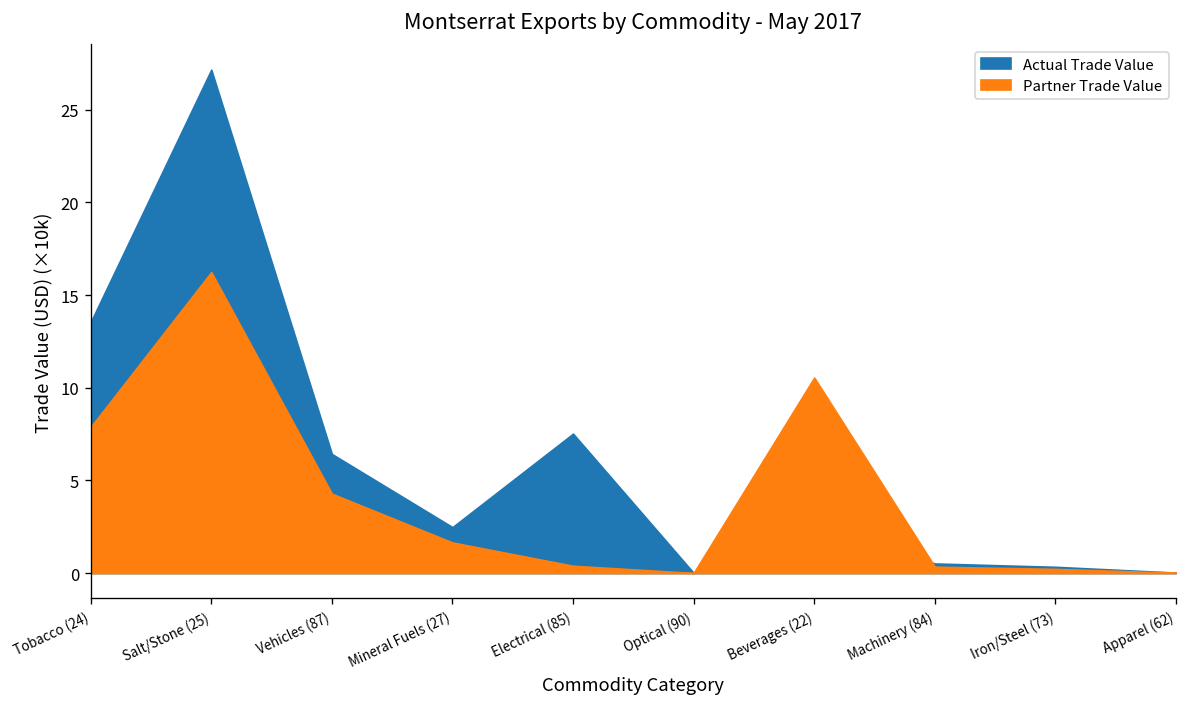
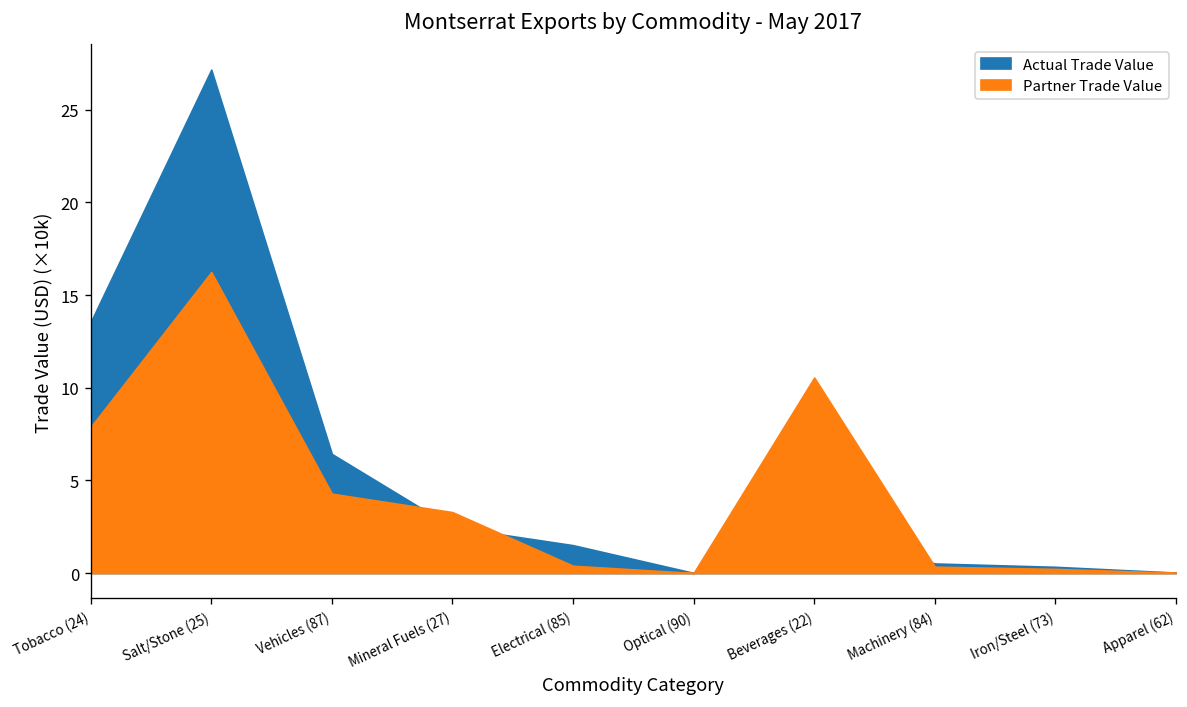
  {
    "Actual Trade Value": {
      "Tobacco (24)": 13.5,
      "Salt/Stone (25)": 27.2,
      "Vehicles (87)": 6.4,
-     "Electrical (85)": 7.5,
+     "Electrical (85)": 1.5,
      "Machinery (84)": 0.5
    },
    "Partner Trade Value": {
      "Tobacco (24)": 7.9,
      "Salt/Stone (25)": 16.2,
      "Vehicles (87)": 4.3,
-     "Mineral Fuels (27)": 1.7,
+     "Mineral Fuels (27)": 3.3,
      "Electrical (85)": 0.4,
      "Beverages (22)": 10.5,
      "Machinery (84)": 0.3
    }
  }
